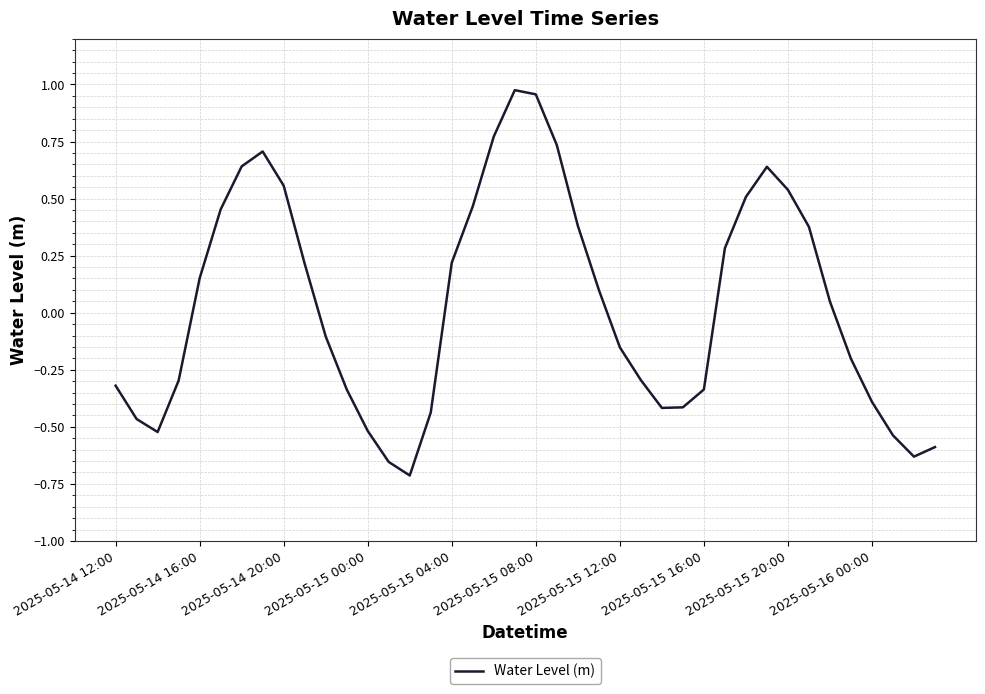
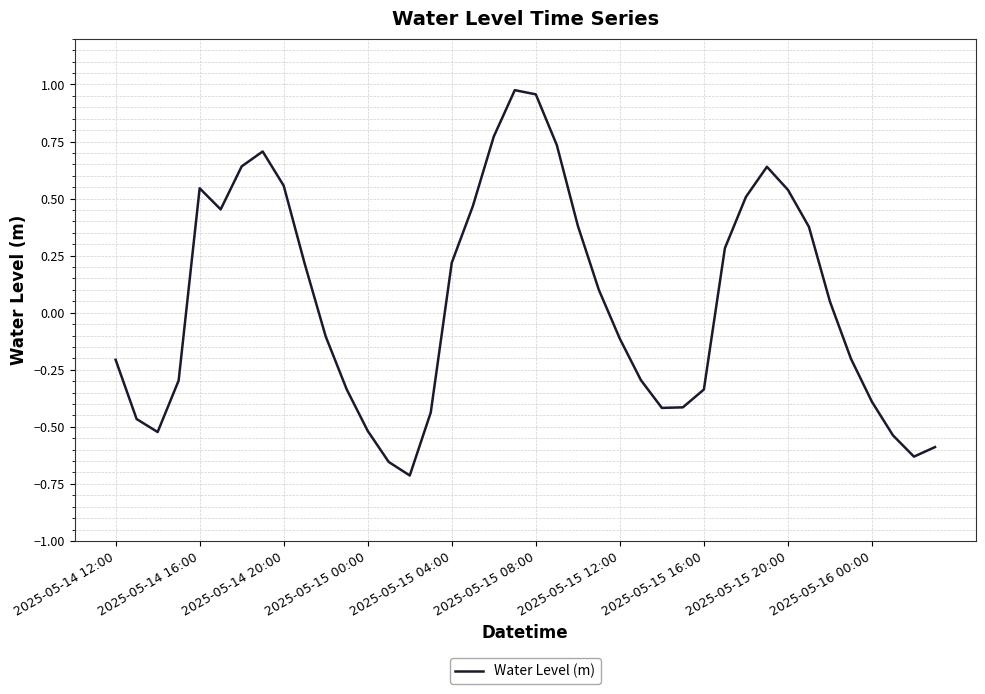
  {
-   "2025-05-14 12:00": -0.32,
-   "2025-05-14 16:00": 0.15,
+   "2025-05-14 12:00": -0.21,
+   "2025-05-14 16:00": 0.55,
    "2025-05-14 20:00": 0.56,
    "2025-05-15 00:00": -0.52,
    "2025-05-15 04:00": 0.22,
    "2025-05-15 08:00": 0.96,
-   "2025-05-15 12:00": -0.15,
+   "2025-05-15 12:00": -0.11,
    "2025-05-15 16:00": -0.34,
    "2025-05-15 20:00": 0.54,
    "2025-05-16 00:00": -0.39
  }
